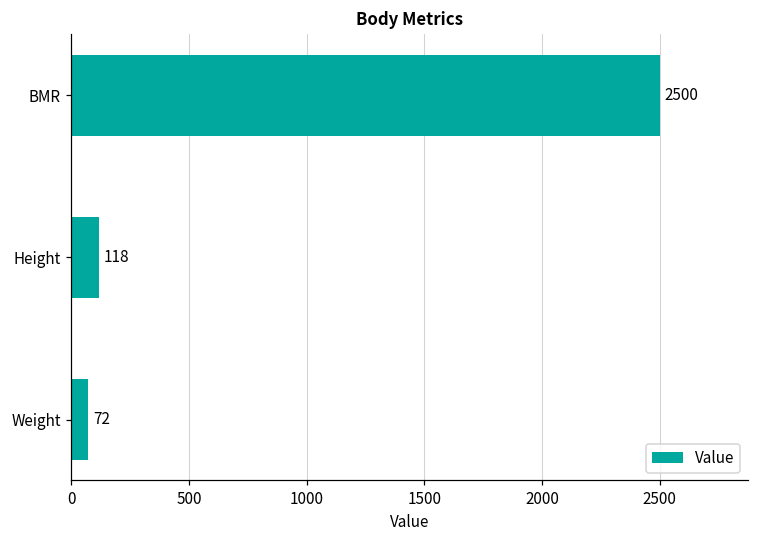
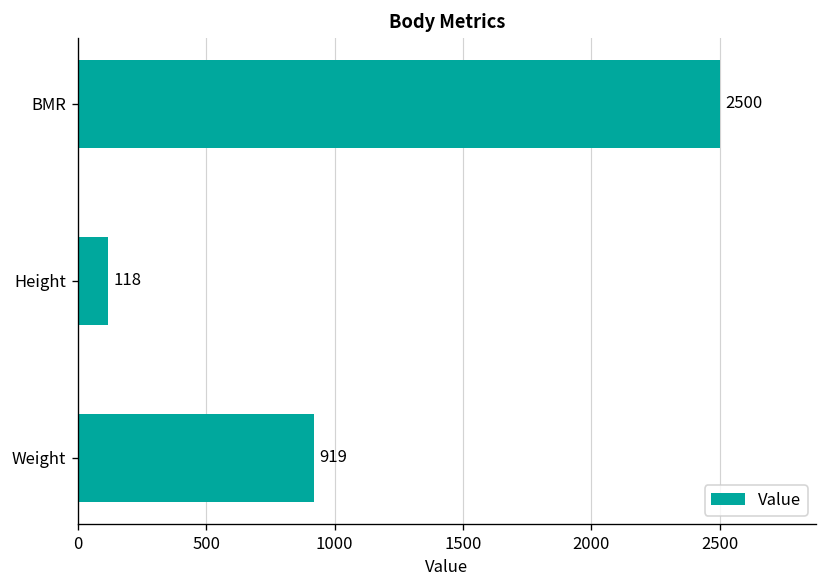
  {
    "BMR": 2500,
    "Height": 118,
-   "Weight": 72
+   "Weight": 919
  }
